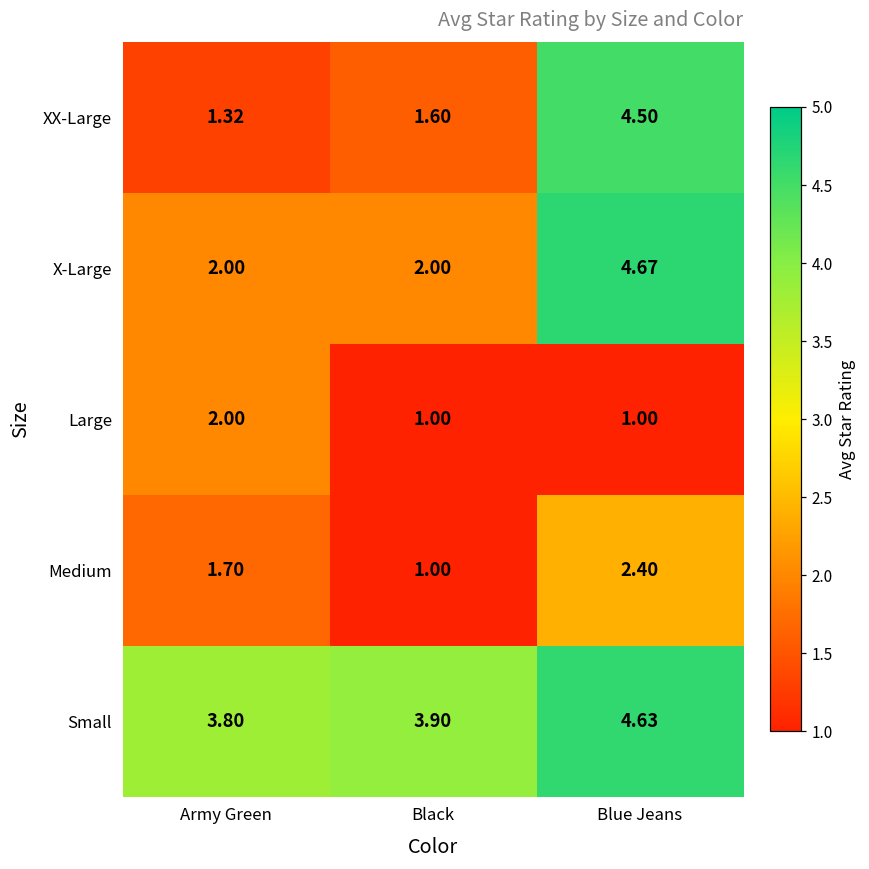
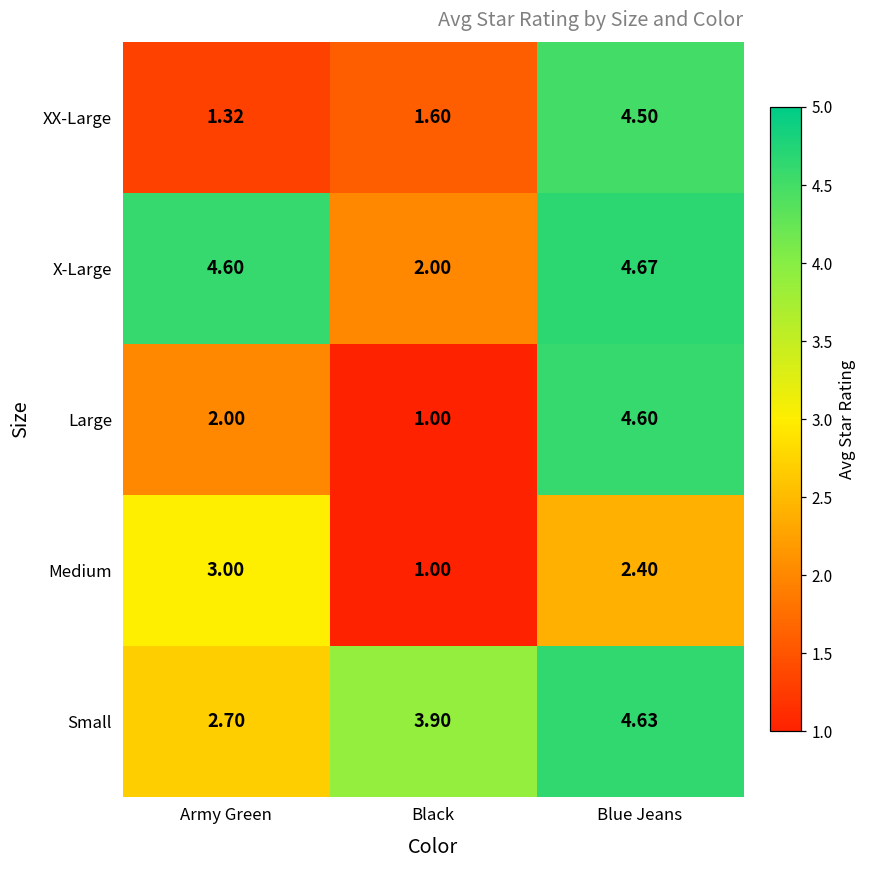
  {
    "XX-Large": {
      "Army Green": 1.32,
      "Black": 1.60,
      "Blue Jeans": 4.50
    },
    "X-Large": {
-     "Army Green": 2.00,
+     "Army Green": 4.60,
      "Black": 2.00,
      "Blue Jeans": 4.67
    },
    "Large": {
      "Army Green": 2.00,
      "Black": 1.00,
-     "Blue Jeans": 1.00
+     "Blue Jeans": 4.60
    },
    "Medium": {
-     "Army Green": 1.70,
+     "Army Green": 3.00,
      "Black": 1.00,
      "Blue Jeans": 2.40
    },
    "Small": {
-     "Army Green": 3.80,
+     "Army Green": 2.70,
      "Black": 3.90,
      "Blue Jeans": 4.63
    }
  }
